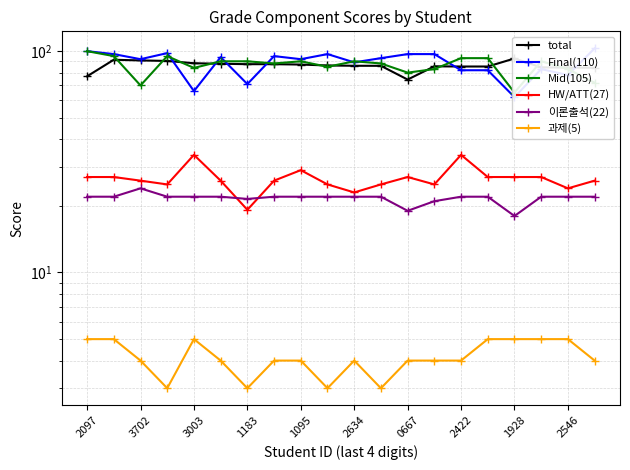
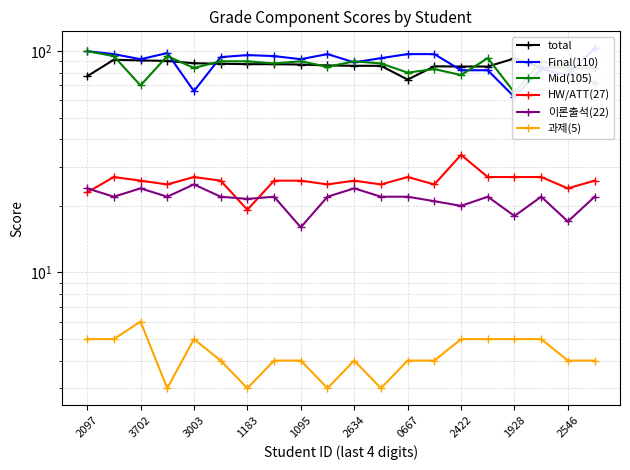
  {
    "total": {
      "2097": 77,
      "3003": 88,
      "1183": 87,
      "1095": 87,
      "2634": 86,
      "0667": 74,
      "2422": 85
    },
    "Final(110)": {
      "3003": 66,
-     "1183": 71,
+     "1183": 96,
      "0667": 100,
      "2422": 82
    },
    "Mid(105)": {
      "3702": 70,
      "3003": 84,
      "1183": 90,
      "0667": 80,
-     "2422": 93
+     "2422": 78
    },
    "HW/ATT(27)": {
-     "2097": 27,
+     "2097": 23,
      "3702": 26,
-     "3003": 34,
+     "3003": 27,
      "1183": 19,
-     "1095": 29,
-     "2634": 23,
+     "1095": 26,
+     "2634": 26,
      "0667": 27,
      "2422": 34,
      "1928": 27,
      "2546": 24
    },
    "이론출석(22)": {
-     "2097": 22,
+     "2097": 24,
      "3702": 24,
-     "3003": 22,
+     "3003": 25,
      "1183": 22,
-     "1095": 22,
-     "2634": 22,
-     "0667": 19,
-     "2422": 22,
+     "1095": 16,
+     "2634": 24,
+     "0667": 22,
+     "2422": 20,
      "1928": 18,
-     "2546": 22
+     "2546": 17
    },
    "과제(5)": {
      "2097": 5,
-     "3702": 4,
+     "3702": 6,
      "3003": 5,
      "1183": 3,
      "1095": 4,
      "2634": 4,
      "0667": 4,
-     "2422": 4,
+     "2422": 5,
      "1928": 5,
-     "2546": 5
+     "2546": 4
    }
  }
